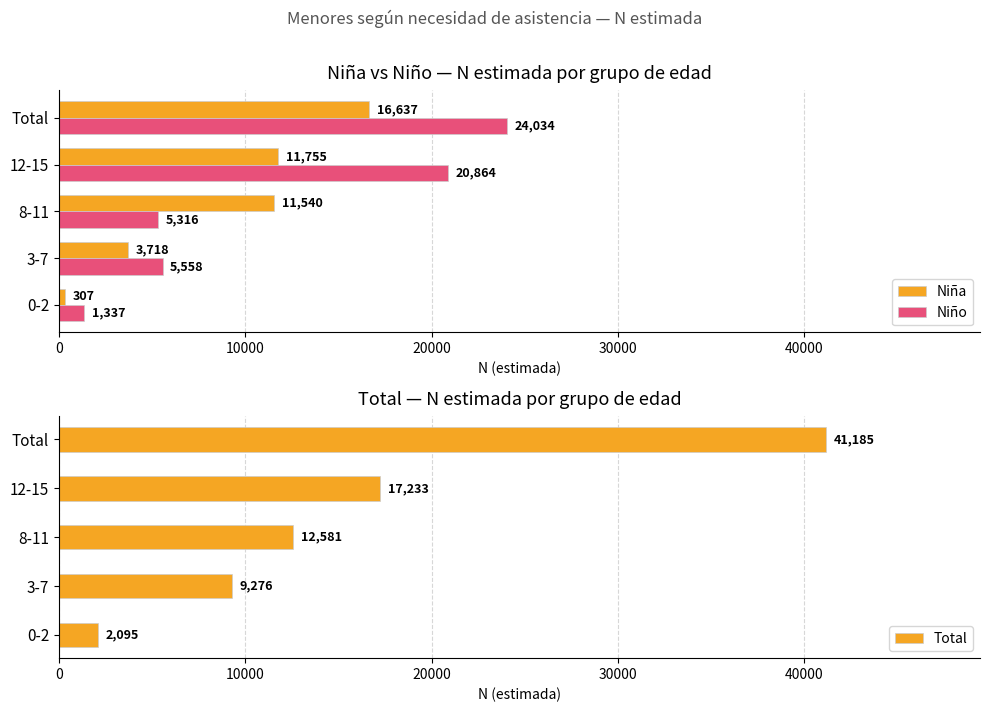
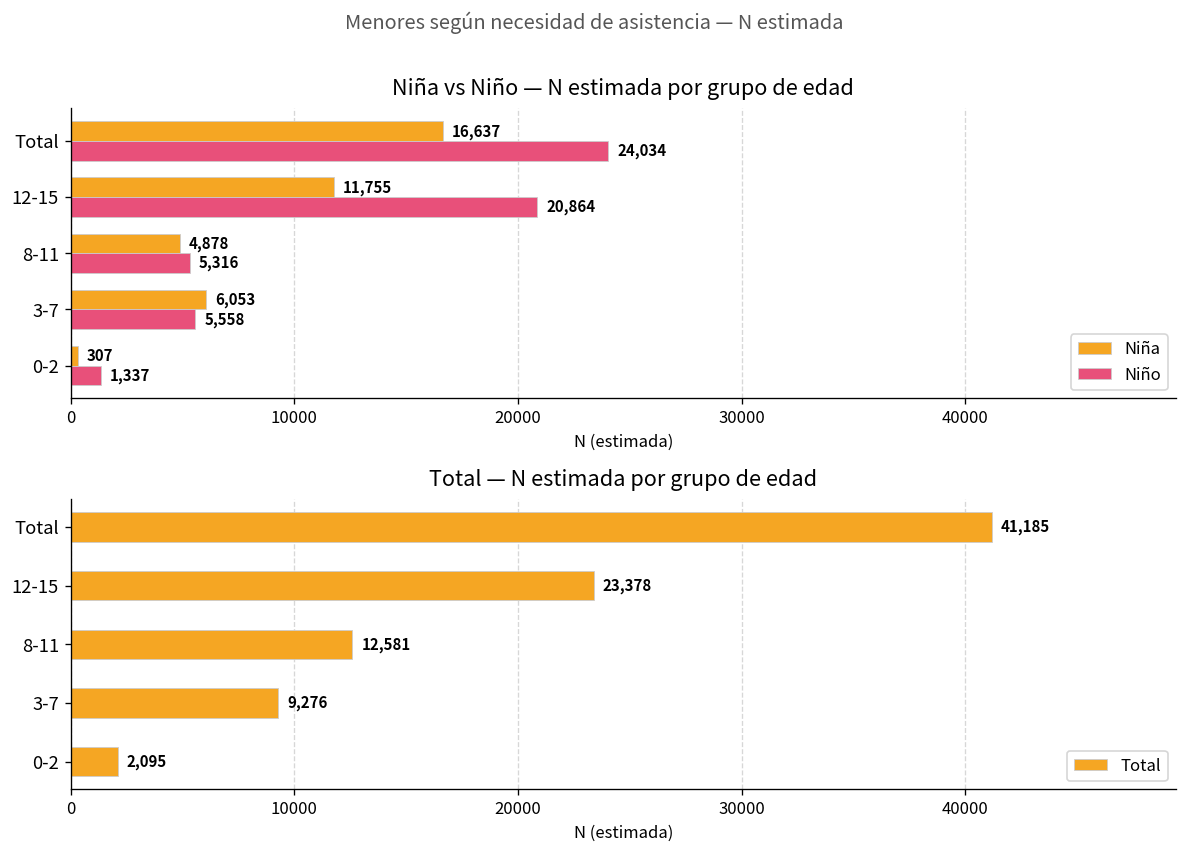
  {
    "Niña vs Niño — N estimada por grupo de edad": {
      "Niña": {
        "Total": "16,637",
        "12-15": "11,755",
-       "8-11": "11,540",
-       "3-7": "3,718",
+       "8-11": "4,878",
+       "3-7": "6,053",
        "0-2": "307"
      },
      "Niño": {
        "Total": "24,034",
        "12-15": "20,864",
        "8-11": "5,316",
        "3-7": "5,558",
        "0-2": "1,337"
      }
    },
    "Total — N estimada por grupo de edad": {
      "Total": "41,185",
-     "12-15": "17,233",
+     "12-15": "23,378",
      "8-11": "12,581",
      "3-7": "9,276",
      "0-2": "2,095"
    }
  }
